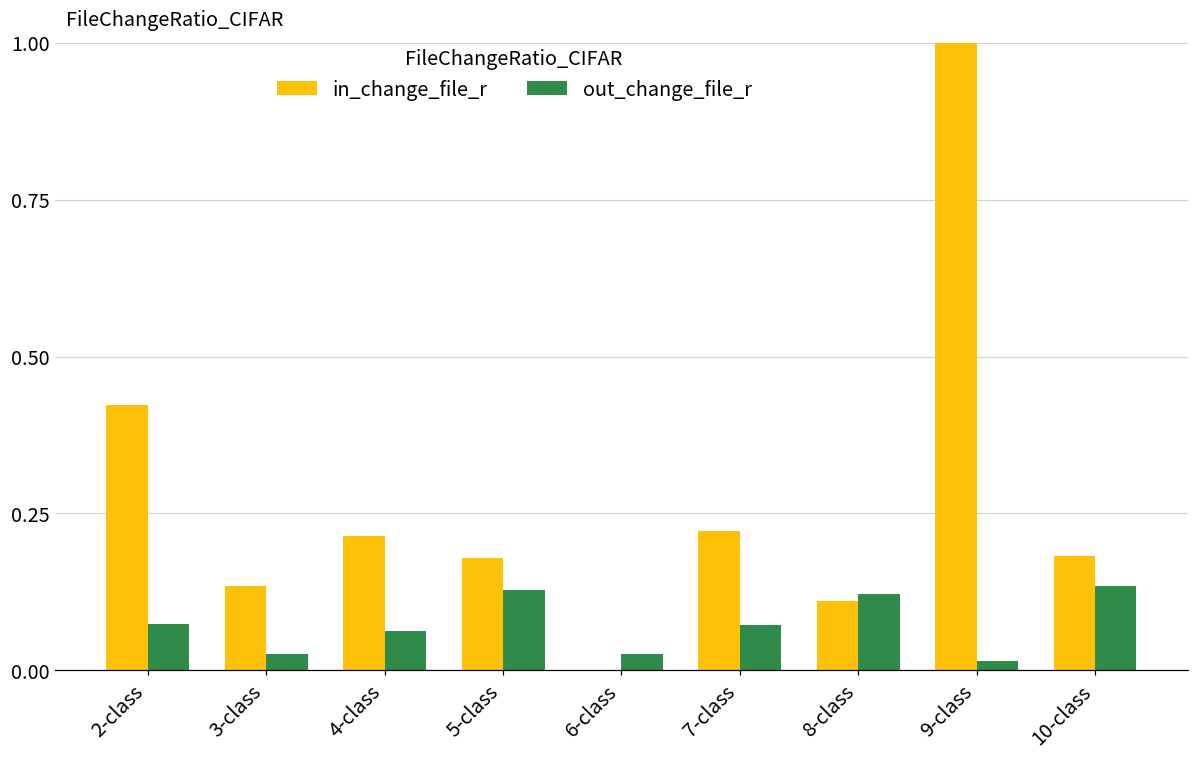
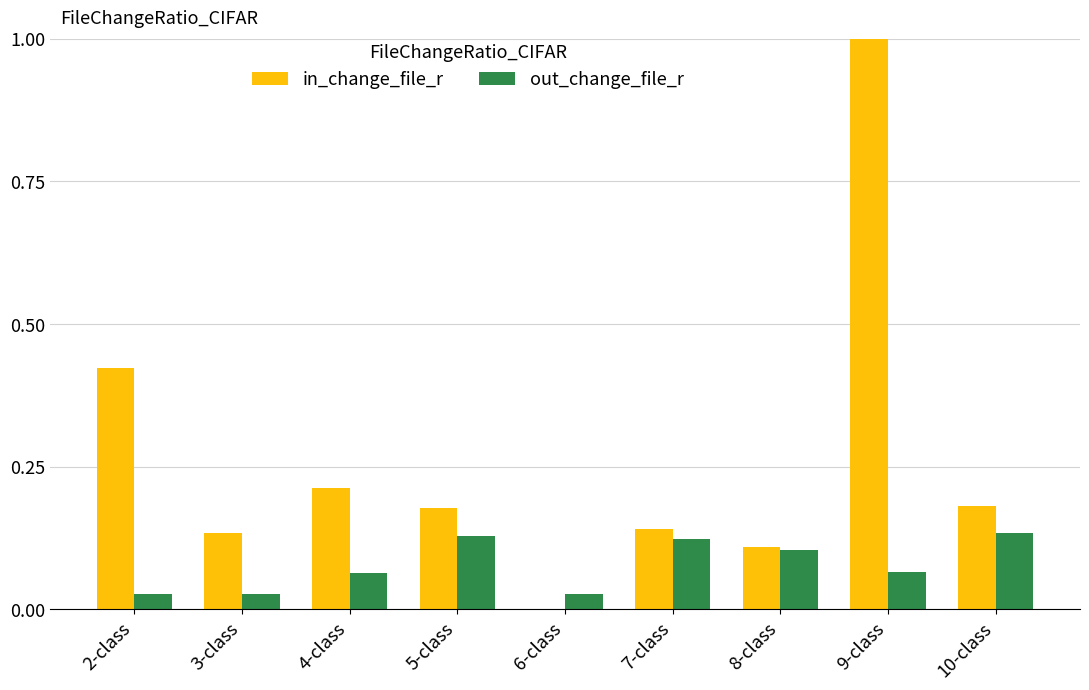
  {
    "in_change_file_r": {
      "2-class": 0.42,
      "3-class": 0.13,
      "4-class": 0.21,
      "5-class": 0.18,
      "6-class": 0.00,
-     "7-class": 0.22,
+     "7-class": 0.14,
      "8-class": 0.11,
      "10-class": 0.18
    },
    "out_change_file_r": {
-     "2-class": 0.07,
+     "2-class": 0.03,
      "3-class": 0.03,
      "4-class": 0.06,
      "5-class": 0.13,
      "6-class": 0.03,
-     "7-class": 0.07,
-     "8-class": 0.12,
-     "9-class": 0.01,
+     "7-class": 0.12,
+     "8-class": 0.10,
+     "9-class": 0.07,
      "10-class": 0.13
    }
  }
